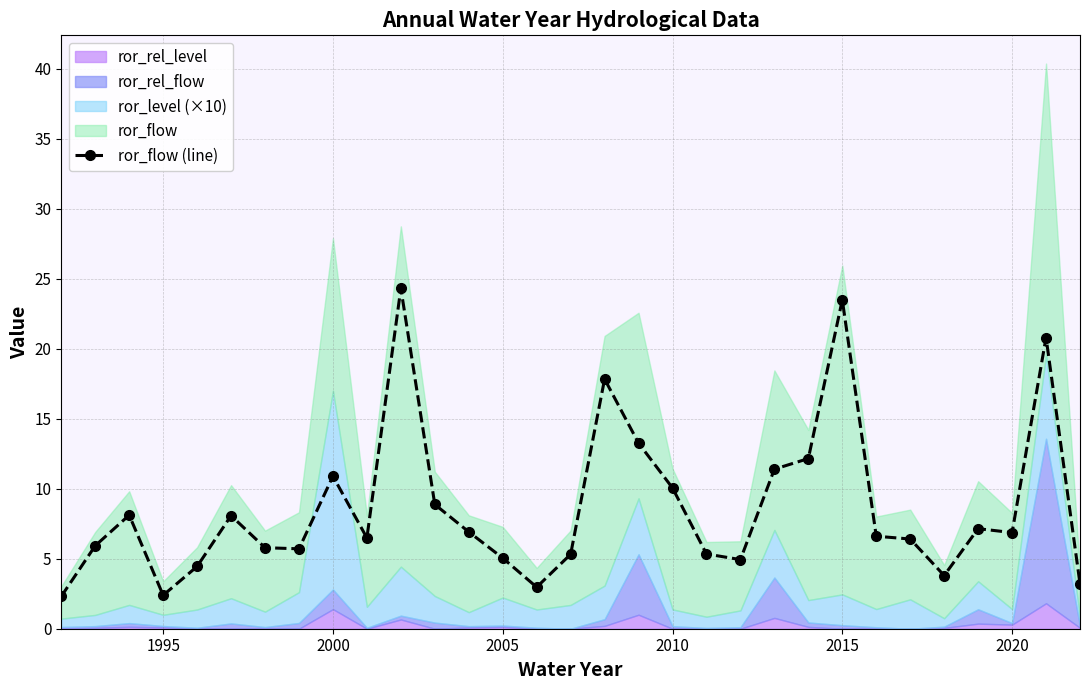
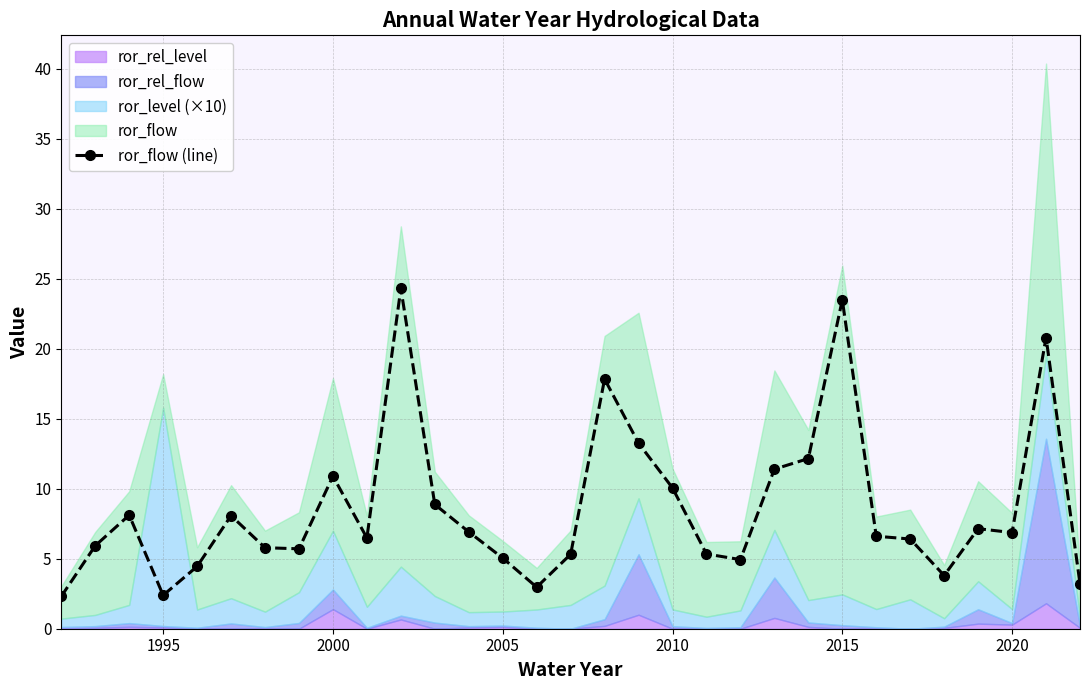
  {
    "ror_flow (line)": {
      "1995": 2.4,
      "2000": 10.9,
      "2005": 5.1,
      "2010": 10.1,
      "2015": 23.5,
      "2020": 6.9
    },
    "ror_level (×10)": {
-     "1995": 0.8,
-     "2000": 14.2,
-     "2005": 2.0,
+     "1995": 15.6,
+     "2000": 4.2,
+     "2005": 1.0,
      "2010": 1.2,
      "2015": 2.2,
      "2020": 1.0
    },
    "ror_flow": {
      "1995": 2.4,
      "2000": 10.9,
      "2005": 5.1,
      "2010": 10.1,
      "2015": 23.5,
      "2020": 6.9
    }
  }
